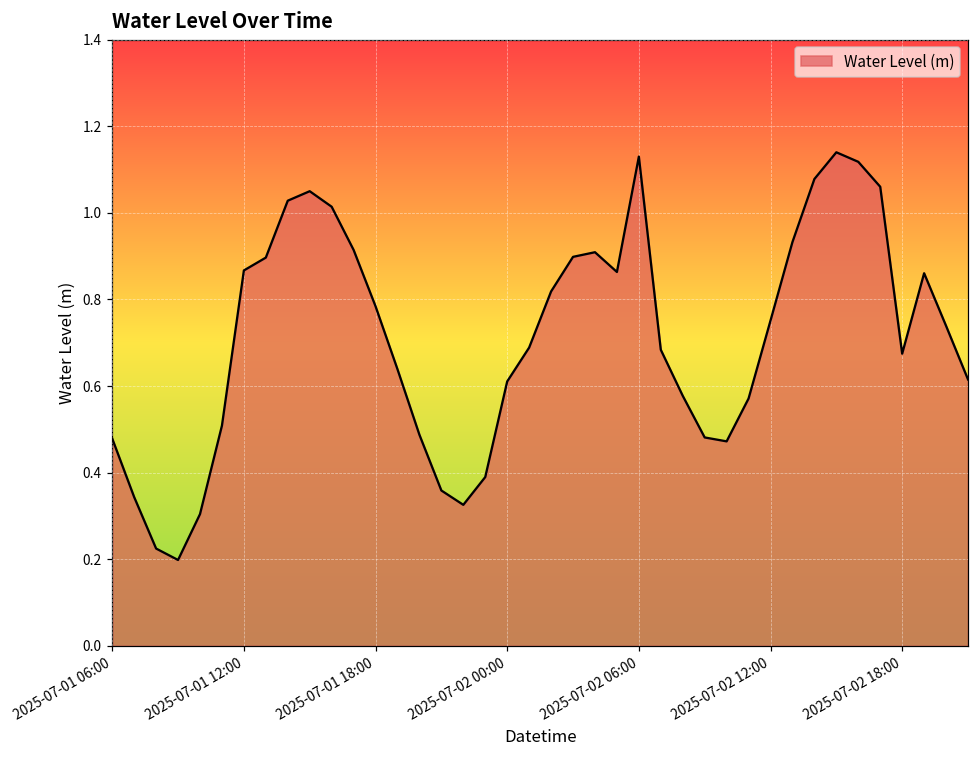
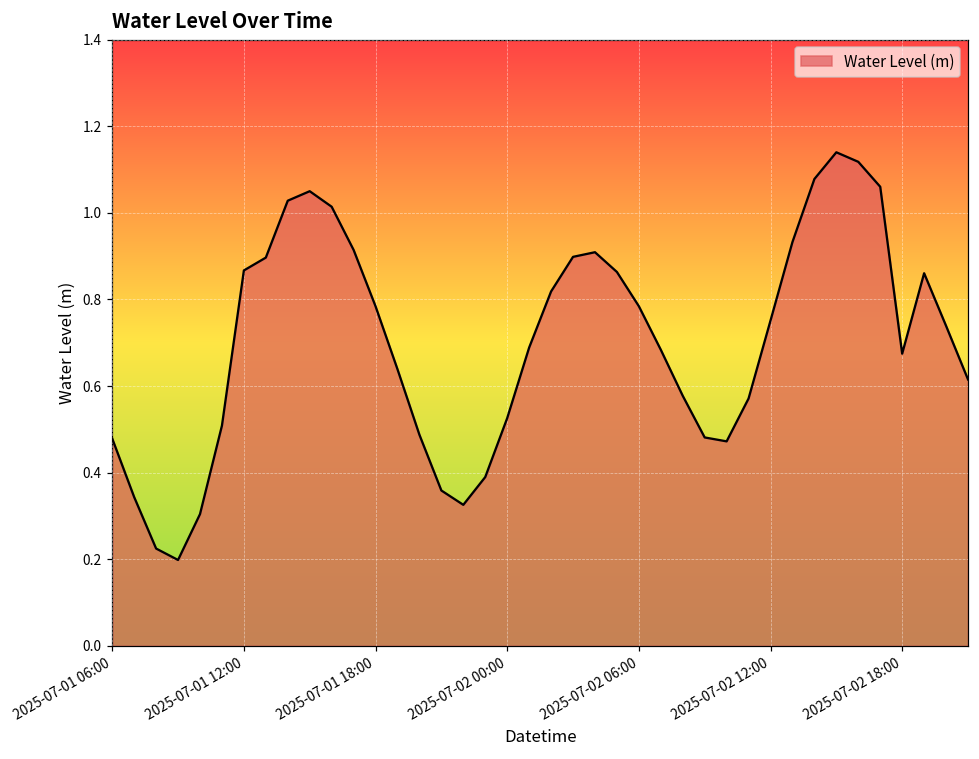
  {
    "2025-07-01 06:00": 0.48,
    "2025-07-01 12:00": 0.87,
    "2025-07-01 18:00": 0.78,
-   "2025-07-02 00:00": 0.61,
-   "2025-07-02 06:00": 1.13,
+   "2025-07-02 00:00": 0.53,
+   "2025-07-02 06:00": 0.78,
    "2025-07-02 12:00": 0.75,
    "2025-07-02 18:00": 0.67
  }
